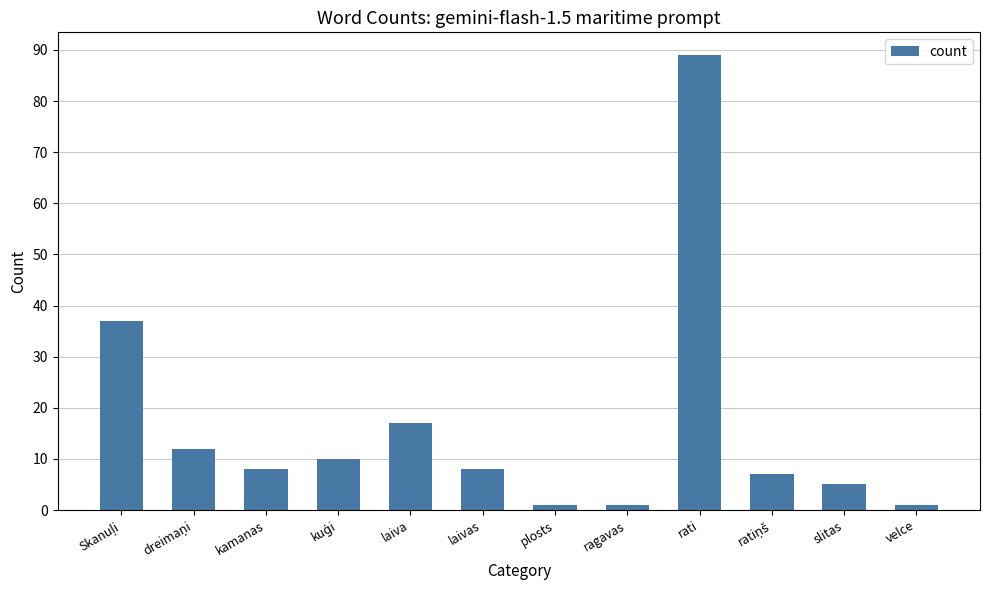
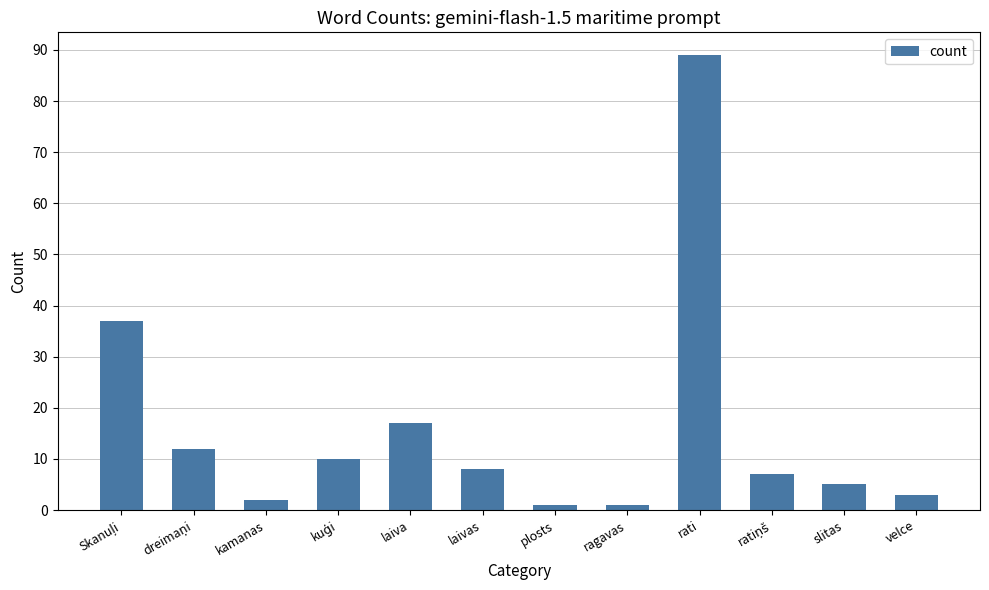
  {
    "Skanuļi": 37,
    "dreimaņi": 12,
-   "kamanas": 8,
+   "kamanas": 2,
    "kuģi": 10,
    "laiva": 17,
    "laivas": 8,
    "plosts": 1,
    "ragavas": 1,
    "rati": 89,
    "ratiņš": 7,
    "slitas": 5,
-   "velce": 1
+   "velce": 3
  }
